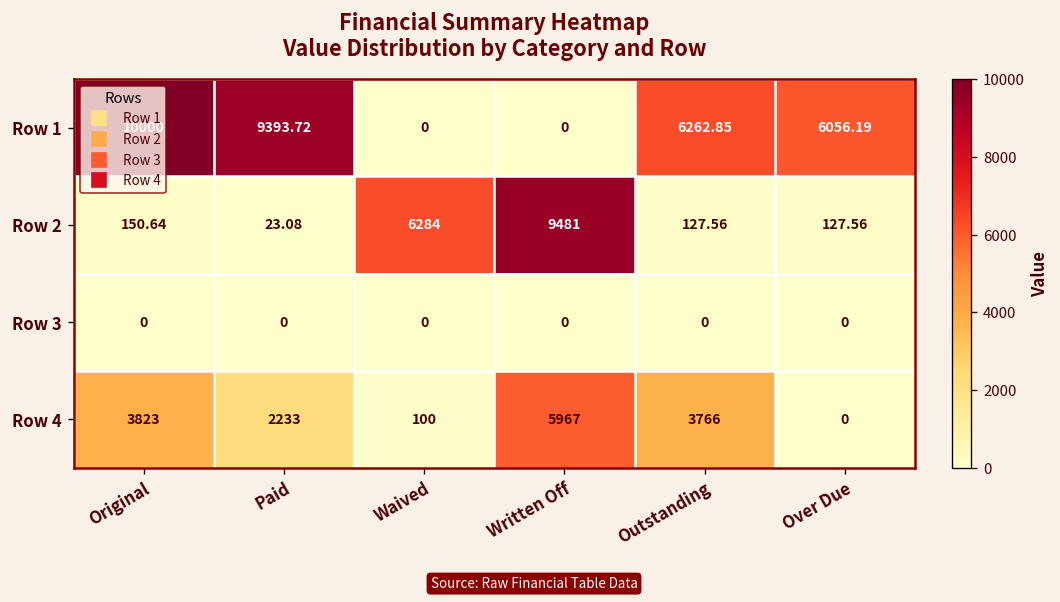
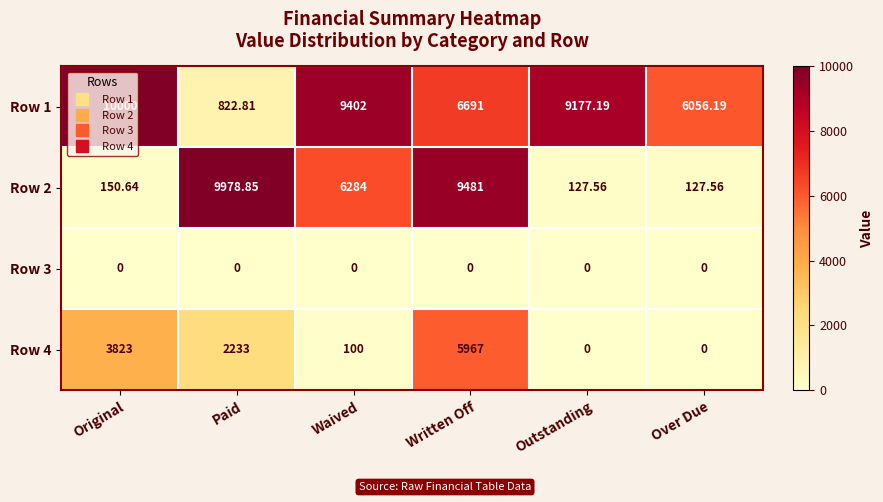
  {
    "Row 1": {
-     "Paid": 9393.72,
-     "Waived": 0,
-     "Written Off": 0,
-     "Outstanding": 6262.85,
+     "Paid": 822.81,
+     "Waived": 9402,
+     "Written Off": 6691,
+     "Outstanding": 9177.19,
      "Over Due": 6056.19
    },
    "Row 2": {
      "Original": 150.64,
-     "Paid": 23.08,
+     "Paid": 9978.85,
      "Waived": 6284,
      "Written Off": 9481,
      "Outstanding": 127.56,
      "Over Due": 127.56
    },
    "Row 3": {
      "Original": 0,
      "Paid": 0,
      "Waived": 0,
      "Written Off": 0,
      "Outstanding": 0,
      "Over Due": 0
    },
    "Row 4": {
      "Original": 3823,
      "Paid": 2233,
      "Waived": 100,
      "Written Off": 5967,
-     "Outstanding": 3766,
+     "Outstanding": 0,
      "Over Due": 0
    }
  }
